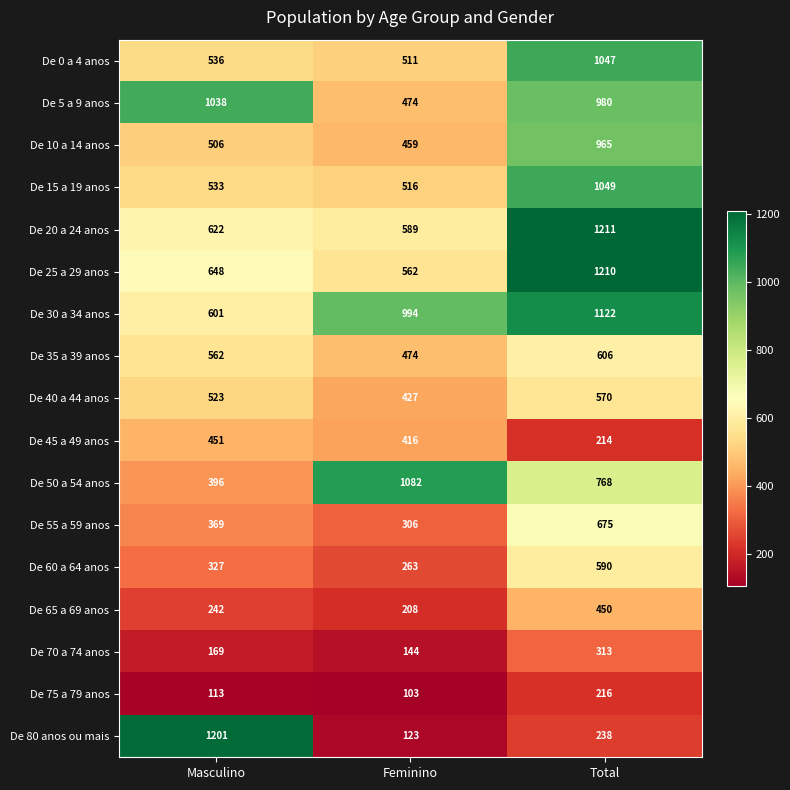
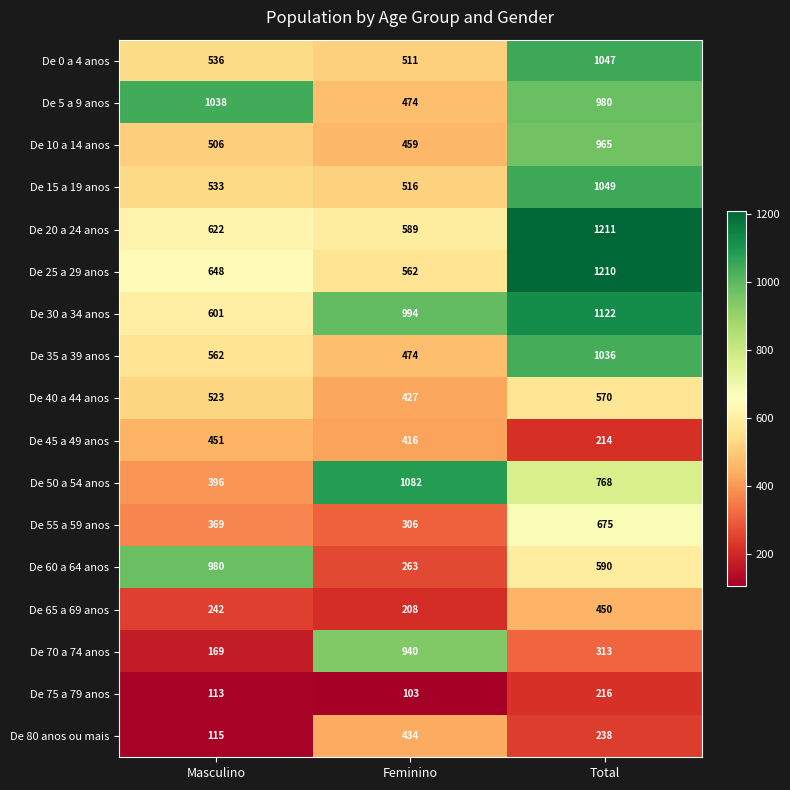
  {
    "De 0 a 4 anos": {
      "Masculino": 536,
      "Feminino": 511,
      "Total": 1047
    },
    "De 5 a 9 anos": {
      "Masculino": 1038,
      "Feminino": 474,
      "Total": 980
    },
    "De 10 a 14 anos": {
      "Masculino": 506,
      "Feminino": 459,
      "Total": 965
    },
    "De 15 a 19 anos": {
      "Masculino": 533,
      "Feminino": 516,
      "Total": 1049
    },
    "De 20 a 24 anos": {
      "Masculino": 622,
      "Feminino": 589,
      "Total": 1211
    },
    "De 25 a 29 anos": {
      "Masculino": 648,
      "Feminino": 562,
      "Total": 1210
    },
    "De 30 a 34 anos": {
      "Masculino": 601,
      "Feminino": 994,
      "Total": 1122
    },
    "De 35 a 39 anos": {
      "Masculino": 562,
      "Feminino": 474,
-     "Total": 606
+     "Total": 1036
    },
    "De 40 a 44 anos": {
      "Masculino": 523,
      "Feminino": 427,
      "Total": 570
    },
    "De 45 a 49 anos": {
      "Masculino": 451,
      "Feminino": 416,
      "Total": 214
    },
    "De 50 a 54 anos": {
      "Masculino": 396,
      "Feminino": 1082,
      "Total": 768
    },
    "De 55 a 59 anos": {
      "Masculino": 369,
      "Feminino": 306,
      "Total": 675
    },
    "De 60 a 64 anos": {
-     "Masculino": 327,
+     "Masculino": 980,
      "Feminino": 263,
      "Total": 590
    },
    "De 65 a 69 anos": {
      "Masculino": 242,
      "Feminino": 208,
      "Total": 450
    },
    "De 70 a 74 anos": {
      "Masculino": 169,
-     "Feminino": 144,
+     "Feminino": 940,
      "Total": 313
    },
    "De 75 a 79 anos": {
      "Masculino": 113,
      "Feminino": 103,
      "Total": 216
    },
    "De 80 anos ou mais": {
-     "Masculino": 1201,
-     "Feminino": 123,
+     "Masculino": 115,
+     "Feminino": 434,
      "Total": 238
    }
  }
